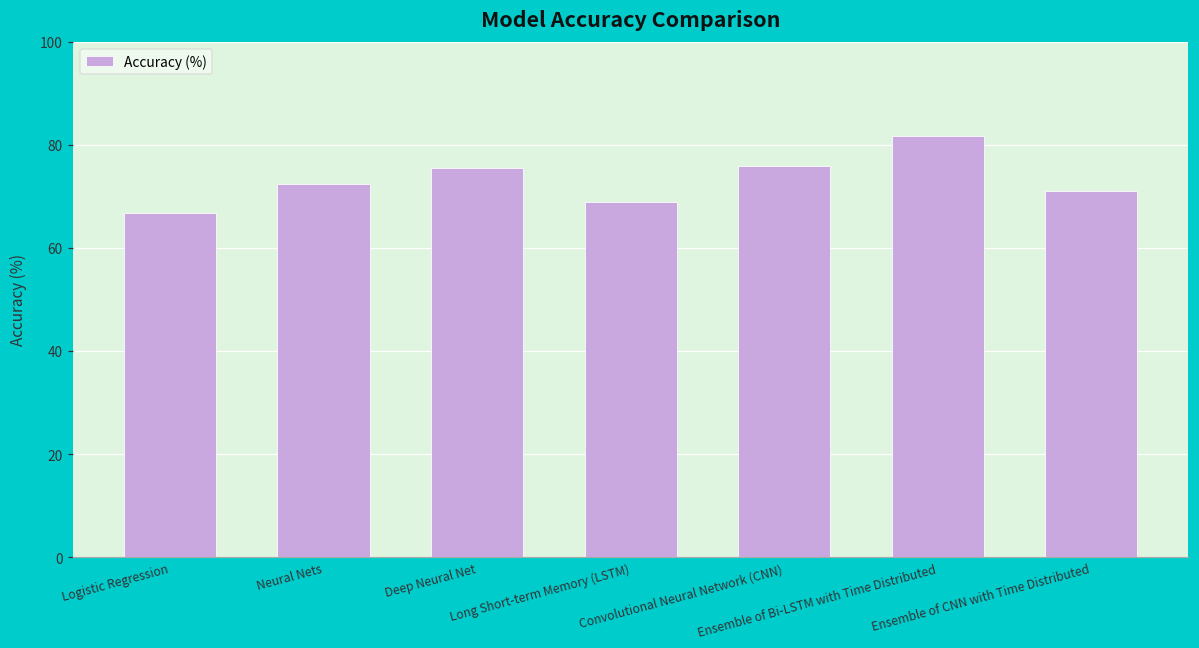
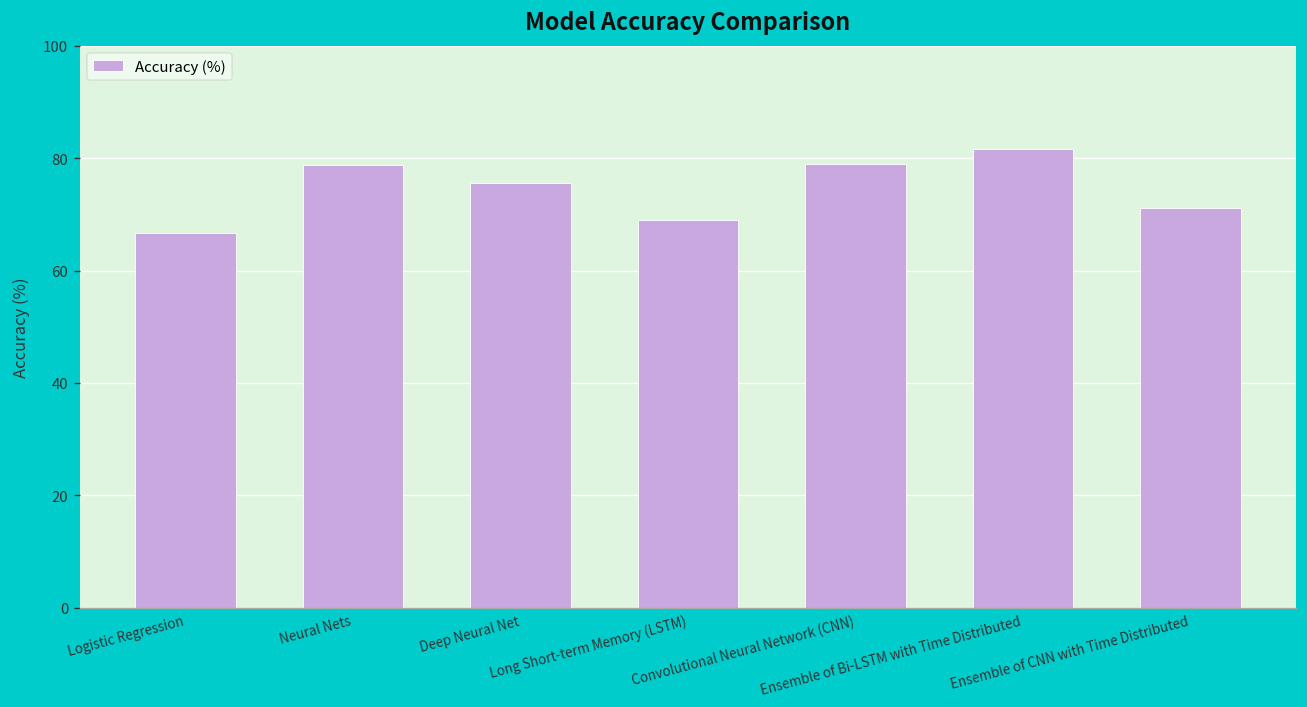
  {
    "Logistic Regression": 67,
-   "Neural Nets": 72,
+   "Neural Nets": 79,
    "Deep Neural Net": 76,
    "Long Short-term Memory (LSTM)": 69,
-   "Convolutional Neural Network (CNN)": 76,
+   "Convolutional Neural Network (CNN)": 79,
    "Ensemble of Bi-LSTM with Time Distributed": 82,
    "Ensemble of CNN with Time Distributed": 71
  }
